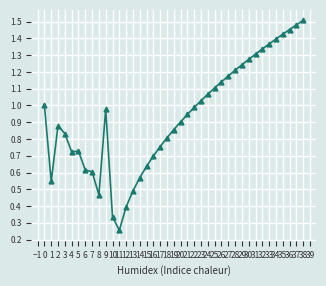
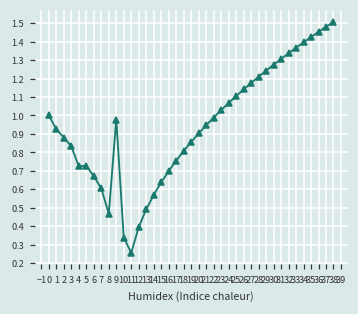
  {
    "0": 1.00,
-   "1": 0.55,
+   "1": 0.93,
    "2": 0.88,
    "3": 0.83,
    "4": 0.72,
    "5": 0.73,
-   "6": 0.62,
+   "6": 0.67,
    "7": 0.60,
    "8": 0.47,
    "9": 0.98
  }
